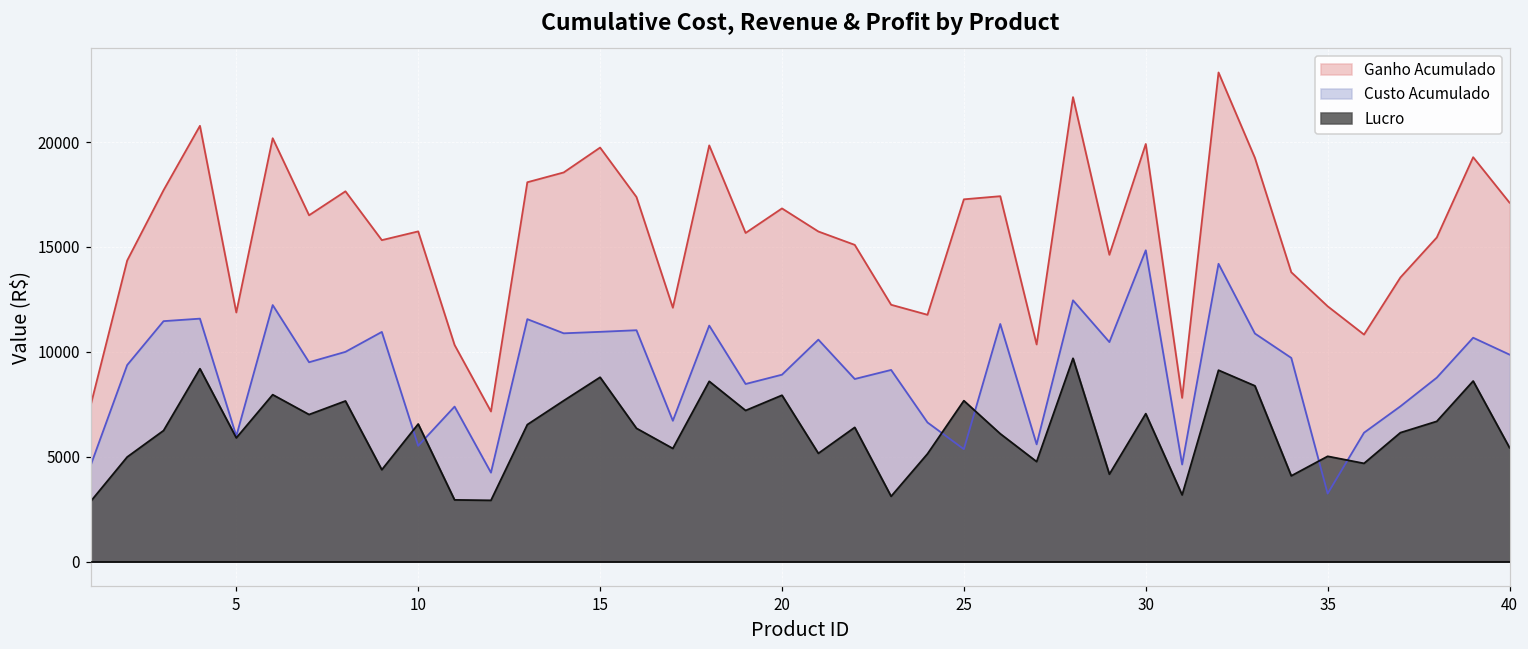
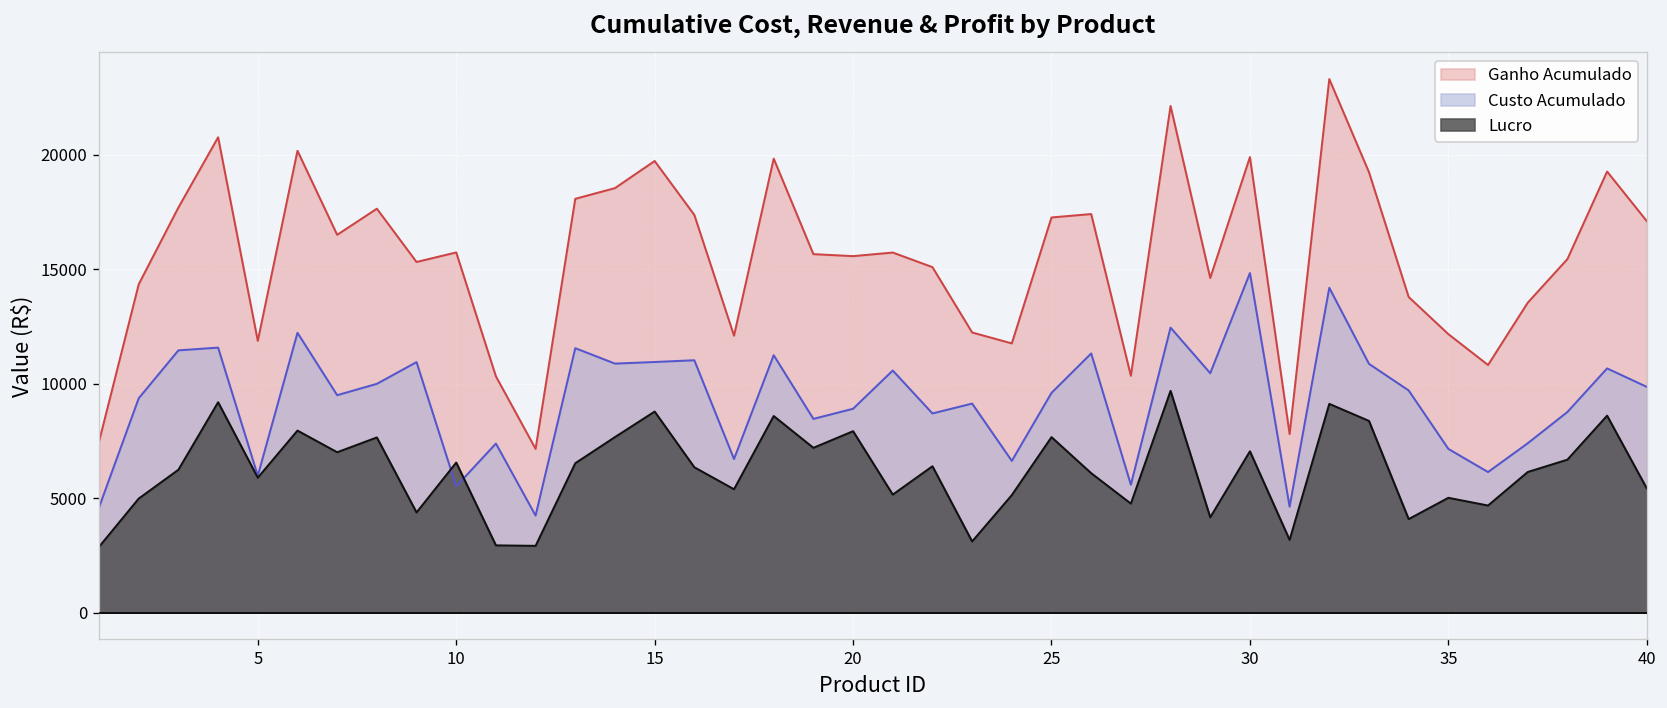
  {
    "Ganho Acumulado": {
      "5": 11900,
      "10": 15700,
      "15": 19700,
-     "20": 16800,
+     "20": 15600,
      "25": 17300,
      "30": 19900,
      "35": 12200,
      "40": 17100
    },
    "Custo Acumulado": {
      "10": 5500,
      "15": 11000,
      "20": 8900,
-     "25": 5400,
+     "25": 9600,
      "30": 14800,
-     "35": 3200,
+     "35": 7200,
      "40": 9900
    },
    "Lucro": {
      "10": 6600,
      "15": 8800,
      "20": 7900,
      "25": 7700,
      "30": 7000,
      "35": 5000,
      "40": 5400
    }
  }
